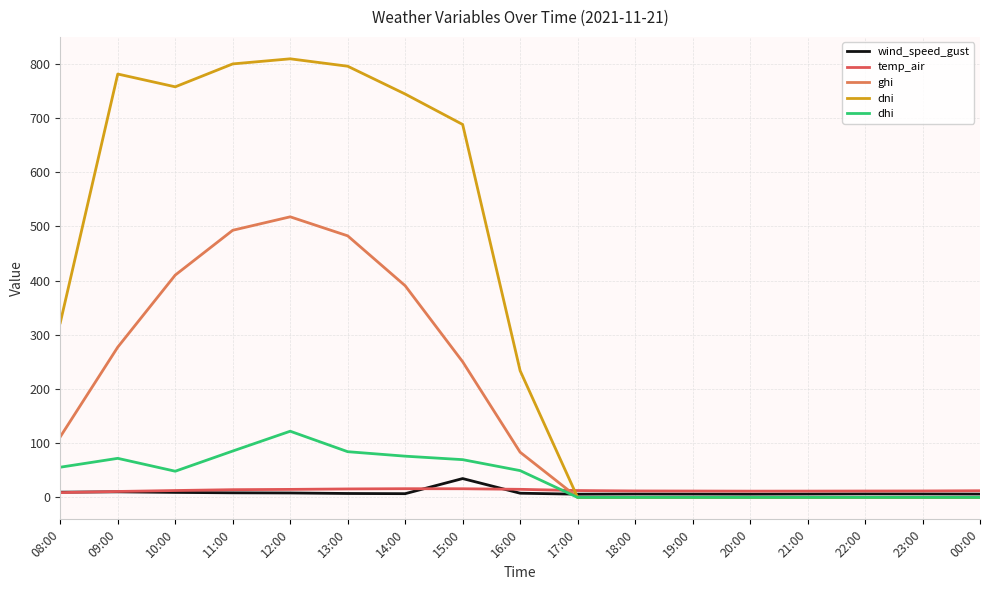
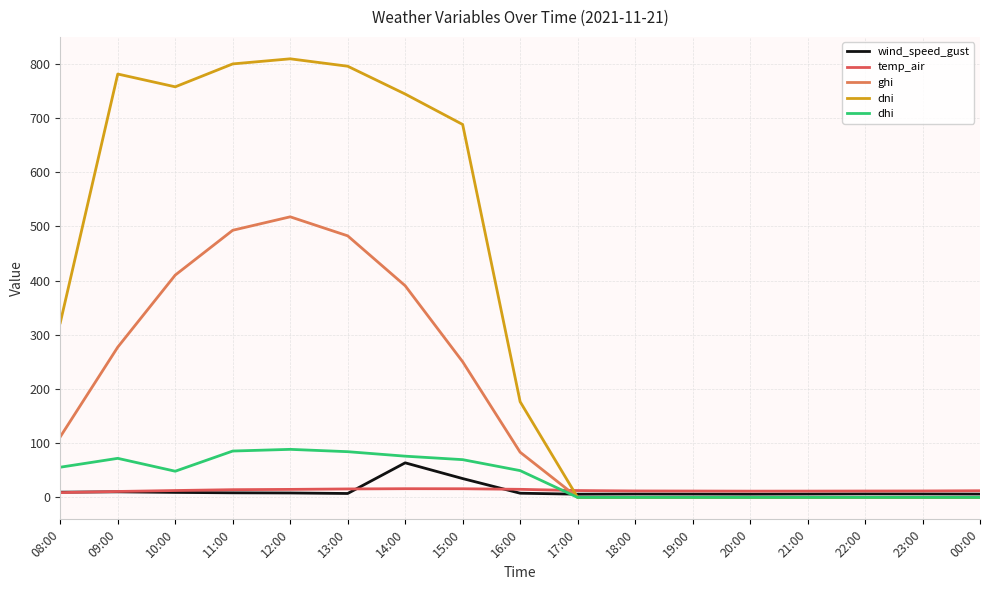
  {
    "wind_speed_gust": {
      "11:00": 10,
      "12:00": 10,
      "13:00": 10,
-     "14:00": 10,
+     "14:00": 60,
      "15:00": 30,
      "16:00": 10,
      "17:00": 10,
      "18:00": 10,
      "19:00": 10,
      "20:00": 10,
      "21:00": 10,
      "22:00": 10,
      "23:00": 10,
      "00:00": 10
    },
    "dni": {
      "08:00": 320,
      "09:00": 780,
      "10:00": 760,
      "11:00": 800,
      "12:00": 810,
      "13:00": 800,
      "14:00": 740,
      "15:00": 690,
-     "16:00": 230
+     "16:00": 180
    },
    "dhi": {
      "08:00": 60,
      "09:00": 70,
      "10:00": 50,
      "11:00": 90,
-     "12:00": 120,
+     "12:00": 90,
      "13:00": 80,
      "14:00": 80,
      "15:00": 70,
      "16:00": 50
    }
  }
